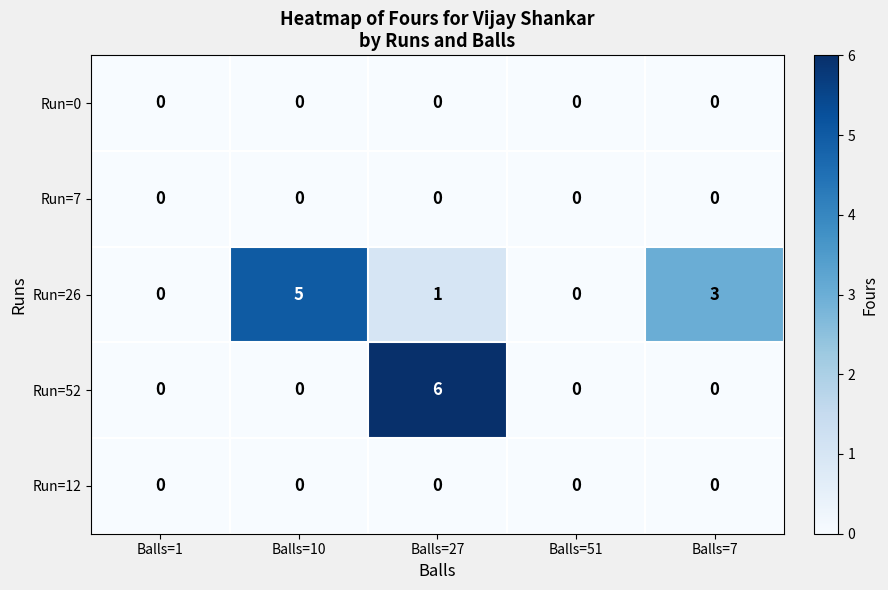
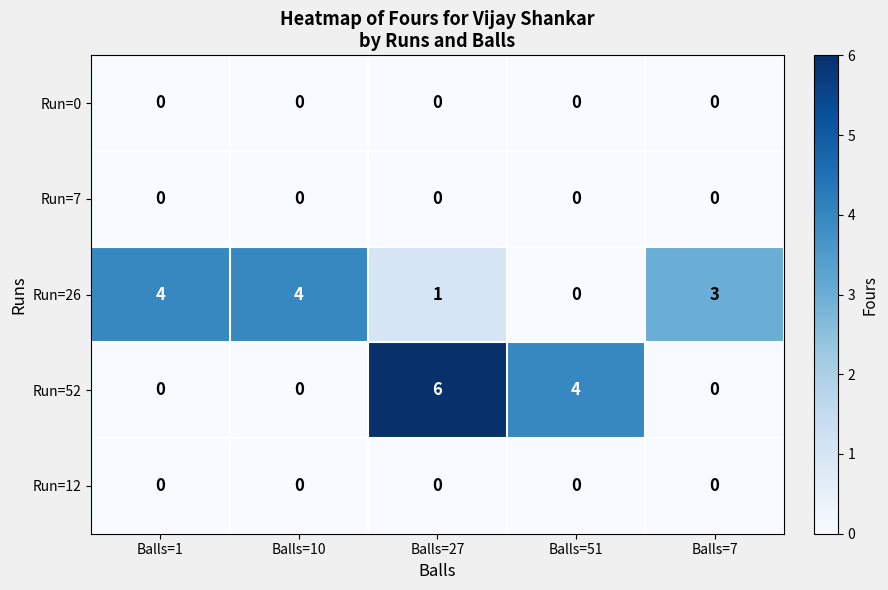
  {
    "Run=0": {
      "Balls=1": 0,
      "Balls=10": 0,
      "Balls=27": 0,
      "Balls=51": 0,
      "Balls=7": 0
    },
    "Run=7": {
      "Balls=1": 0,
      "Balls=10": 0,
      "Balls=27": 0,
      "Balls=51": 0,
      "Balls=7": 0
    },
    "Run=26": {
-     "Balls=1": 0,
-     "Balls=10": 5,
+     "Balls=1": 4,
+     "Balls=10": 4,
      "Balls=27": 1,
      "Balls=51": 0,
      "Balls=7": 3
    },
    "Run=52": {
      "Balls=1": 0,
      "Balls=10": 0,
      "Balls=27": 6,
-     "Balls=51": 0,
+     "Balls=51": 4,
      "Balls=7": 0
    },
    "Run=12": {
      "Balls=1": 0,
      "Balls=10": 0,
      "Balls=27": 0,
      "Balls=51": 0,
      "Balls=7": 0
    }
  }
